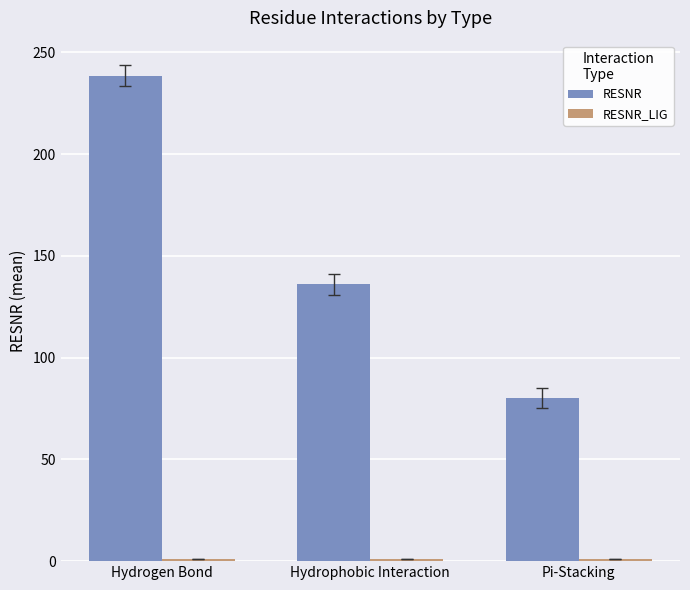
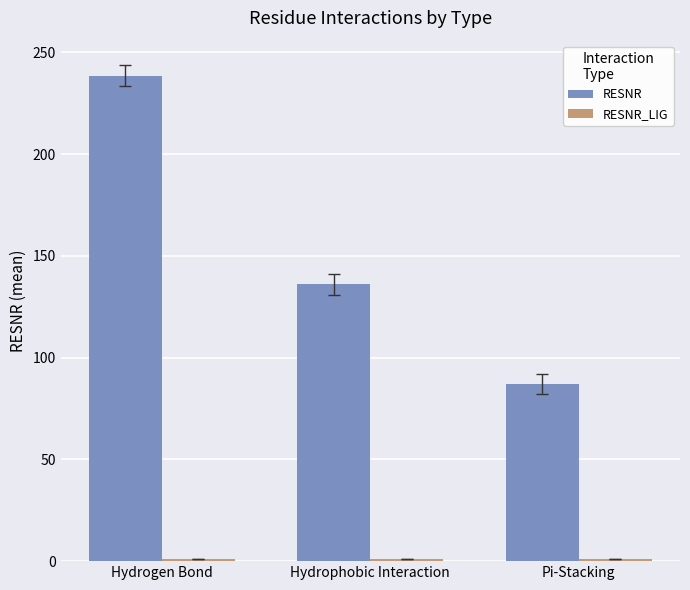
  {
    "RESNR": {
      "Hydrogen Bond": 239,
      "Hydrophobic Interaction": 136,
-     "Pi-Stacking": 80
+     "Pi-Stacking": 87
    }
  }
